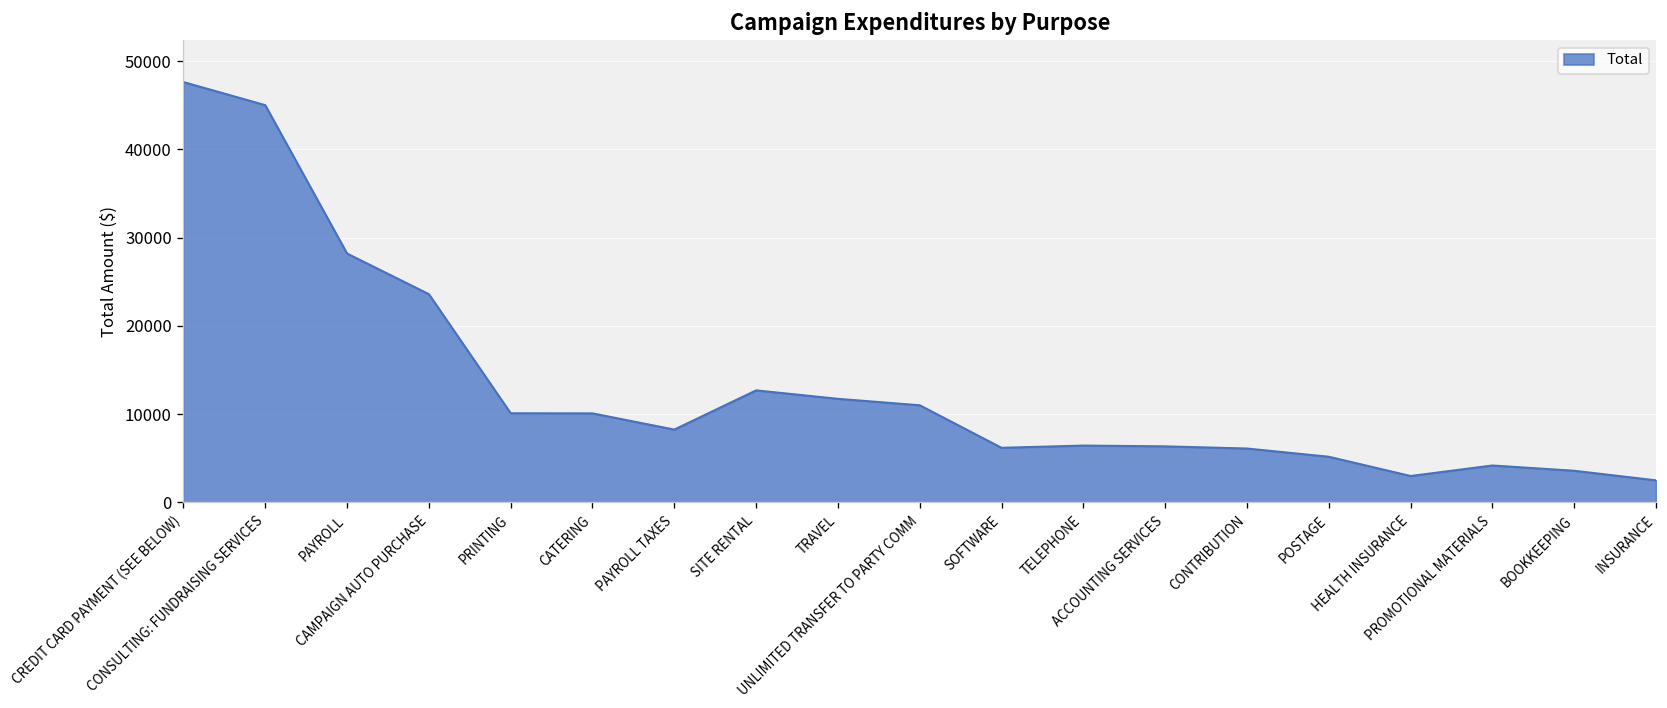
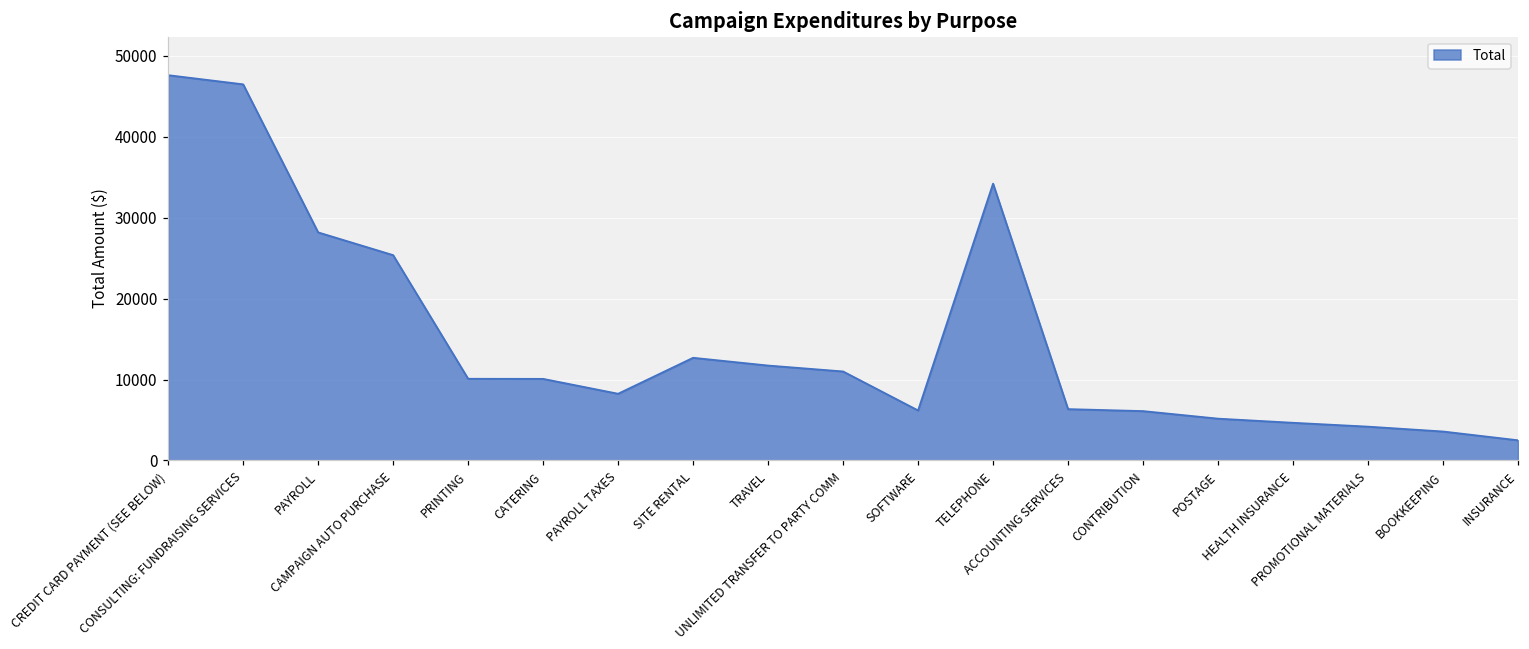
  {
    "CREDIT CARD PAYMENT (SEE BELOW)": 48000,
-   "CONSULTING: FUNDRAISING SERVICES": 45000,
+   "CONSULTING: FUNDRAISING SERVICES": 46000,
    "PAYROLL": 28000,
-   "CAMPAIGN AUTO PURCHASE": 24000,
+   "CAMPAIGN AUTO PURCHASE": 25000,
    "PRINTING": 10000,
    "CATERING": 10000,
    "PAYROLL TAXES": 8000,
    "SITE RENTAL": 13000,
    "TRAVEL": 12000,
    "UNLIMITED TRANSFER TO PARTY COMM": 11000,
    "SOFTWARE": 6000,
-   "TELEPHONE": 6000,
+   "TELEPHONE": 34000,
    "ACCOUNTING SERVICES": 6000,
    "CONTRIBUTION": 6000,
    "POSTAGE": 5000,
-   "HEALTH INSURANCE": 3000,
+   "HEALTH INSURANCE": 5000,
    "PROMOTIONAL MATERIALS": 4000,
    "BOOKKEEPING": 4000,
    "INSURANCE": 2000
  }
